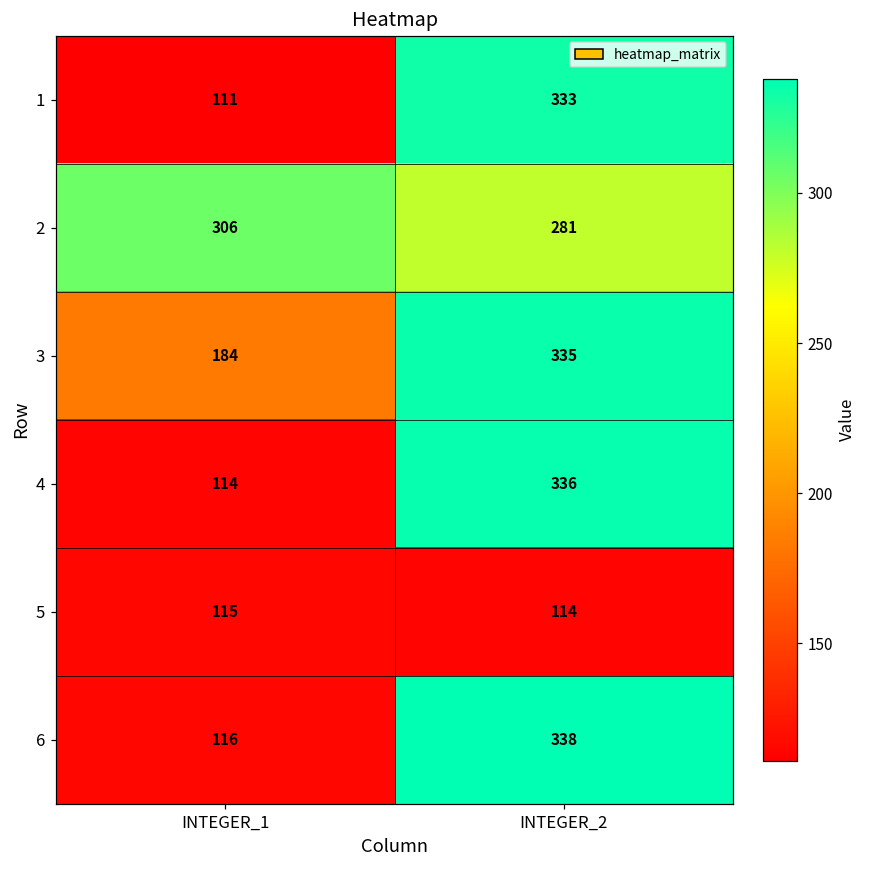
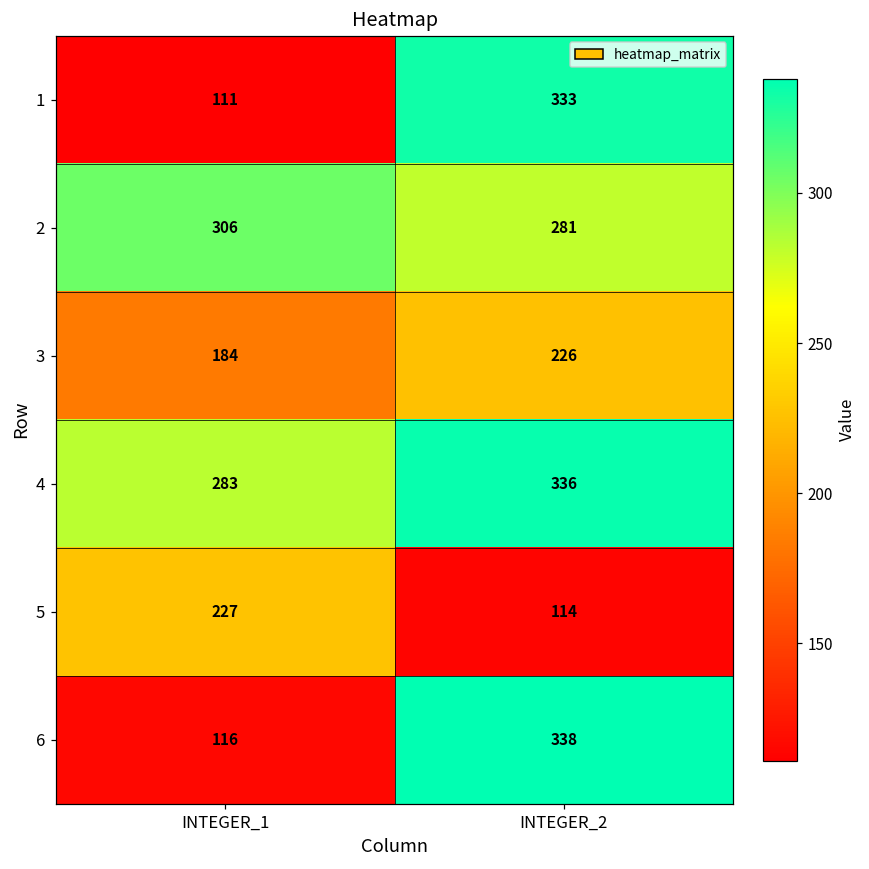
  {
    "1": {
      "INTEGER_1": 111,
      "INTEGER_2": 333
    },
    "2": {
      "INTEGER_1": 306,
      "INTEGER_2": 281
    },
    "3": {
      "INTEGER_1": 184,
-     "INTEGER_2": 335
+     "INTEGER_2": 226
    },
    "4": {
-     "INTEGER_1": 114,
+     "INTEGER_1": 283,
      "INTEGER_2": 336
    },
    "5": {
-     "INTEGER_1": 115,
+     "INTEGER_1": 227,
      "INTEGER_2": 114
    },
    "6": {
      "INTEGER_1": 116,
      "INTEGER_2": 338
    }
  }
